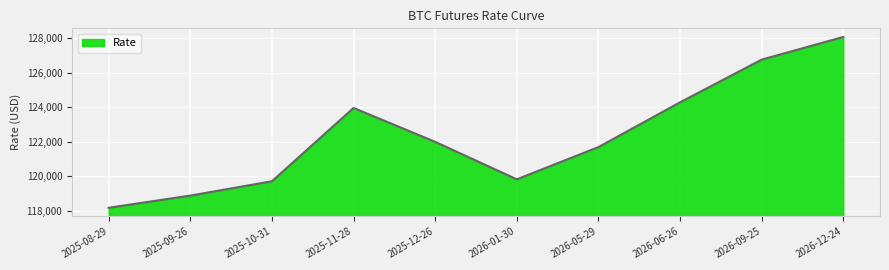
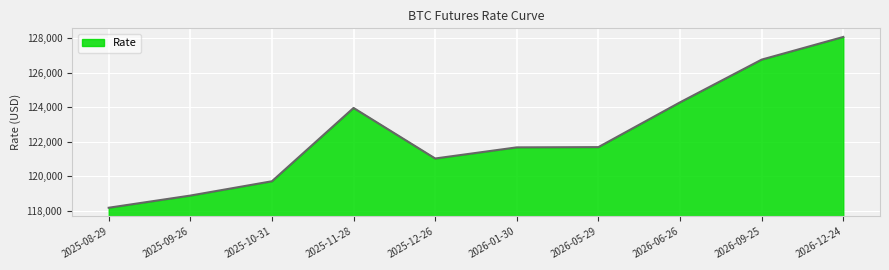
  {
    "2025-08-29": "118,200",
    "2025-09-26": "118,900",
    "2025-10-31": "119,700",
    "2025-11-28": "124,000",
-   "2025-12-26": "122,000",
-   "2026-01-30": "119,800",
+   "2025-12-26": "121,000",
+   "2026-01-30": "121,700",
    "2026-05-29": "121,700",
    "2026-06-26": "124,300",
    "2026-09-25": "126,800",
    "2026-12-24": "128,100"
  }
